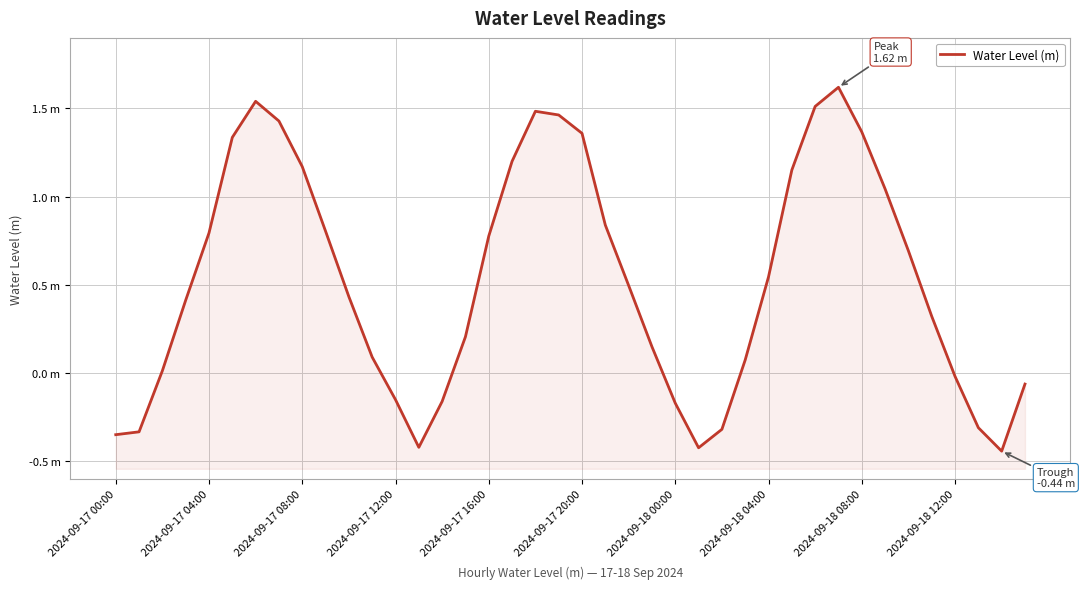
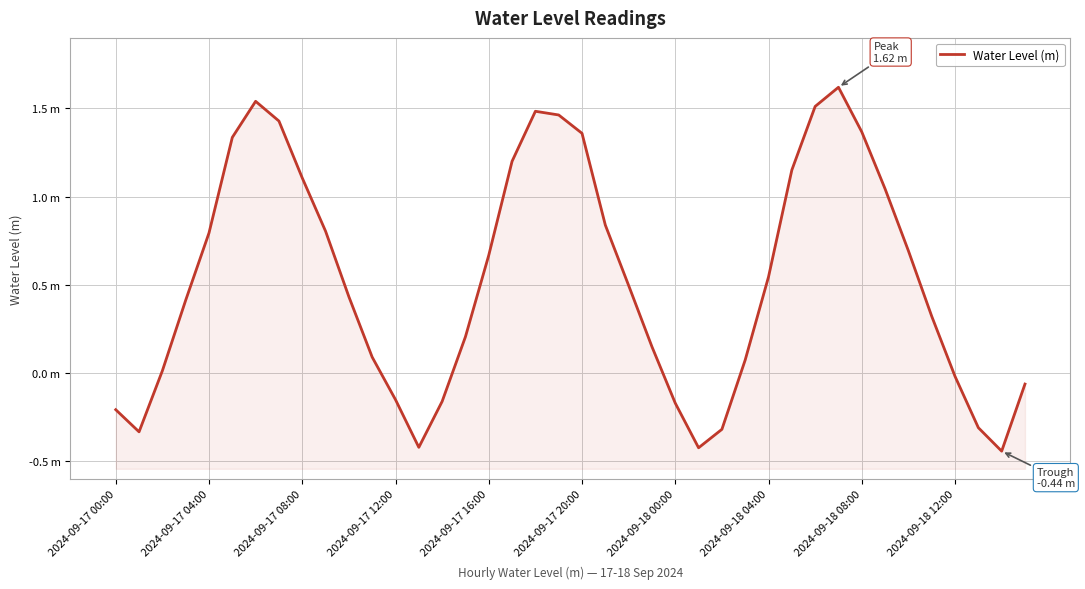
  {
-   "2024-09-17 00:00": "-0.35 m",
+   "2024-09-17 00:00": "-0.21 m",
    "2024-09-17 04:00": "0.79 m",
-   "2024-09-17 08:00": "1.17 m",
+   "2024-09-17 08:00": "1.11 m",
    "2024-09-17 12:00": "-0.15 m",
-   "2024-09-17 16:00": "0.78 m",
+   "2024-09-17 16:00": "0.67 m",
    "2024-09-17 20:00": "1.36 m",
    "2024-09-18 00:00": "-0.17 m",
    "2024-09-18 04:00": "0.54 m",
    "2024-09-18 08:00": "1.37 m",
    "2024-09-18 12:00": "-0.02 m"
  }
